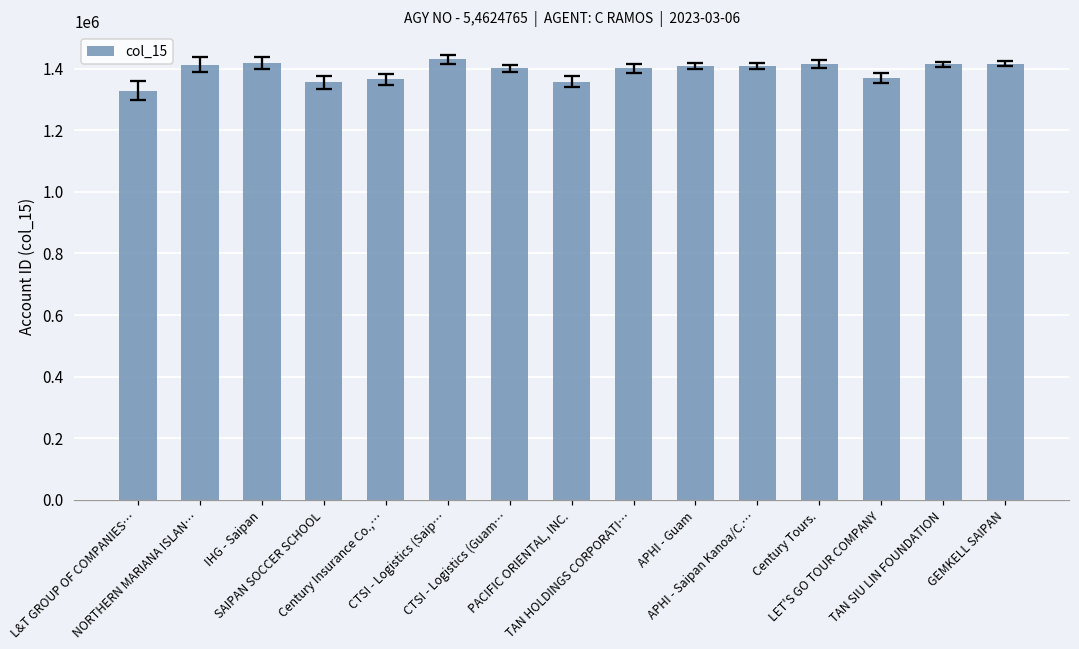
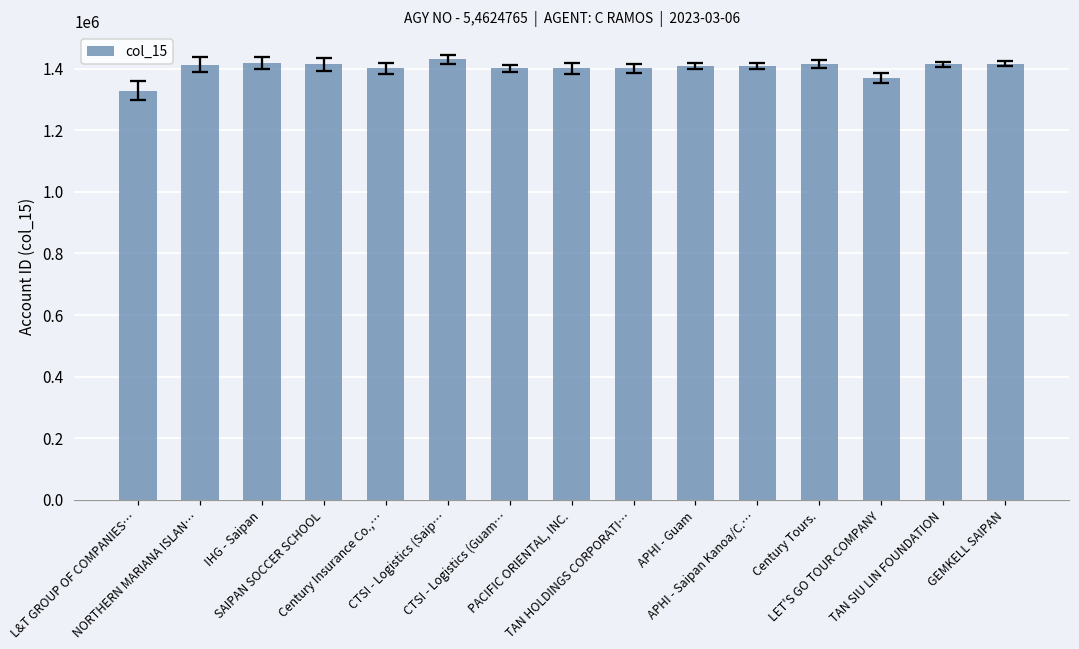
  {
    "col_15": {
      "L&T GROUP OF COMPANIES…": 1330000,
      "NORTHERN MARIANA ISLAN…": 1410000,
      "IHG - Saipan": 1420000,
-     "SAIPAN SOCCER SCHOOL": 1360000,
-     "Century Insurance Co.,…": 1370000,
+     "SAIPAN SOCCER SCHOOL": 1410000,
+     "Century Insurance Co.,…": 1400000,
      "CTSI - Logistics (Saip…": 1430000,
      "CTSI - Logistics (Guam…": 1400000,
-     "PACIFIC ORIENTAL, INC.": 1360000,
+     "PACIFIC ORIENTAL, INC.": 1400000,
      "TAN HOLDINGS CORPORATI…": 1400000,
      "APHI - Guam": 1410000,
      "APHI - Saipan Kanoa/C.…": 1410000,
      "Century Tours.": 1410000,
      "LET'S GO TOUR COMPANY": 1370000,
      "TAN SIU LIN FOUNDATION": 1410000,
      "GEMKELL SAIPAN": 1420000
    }
  }
